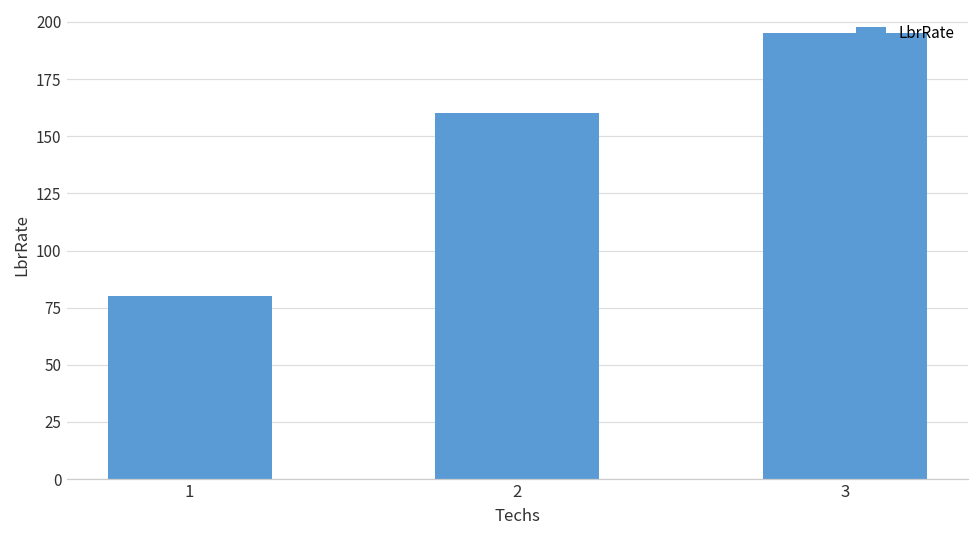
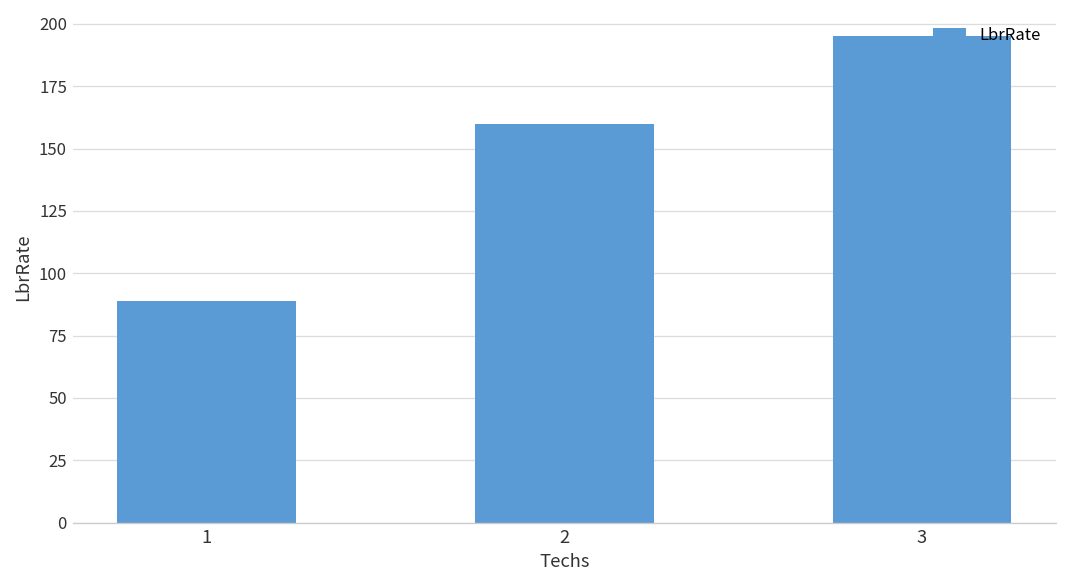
  {
-   "1": 80,
+   "1": 89,
    "2": 160,
    "3": 195
  }
